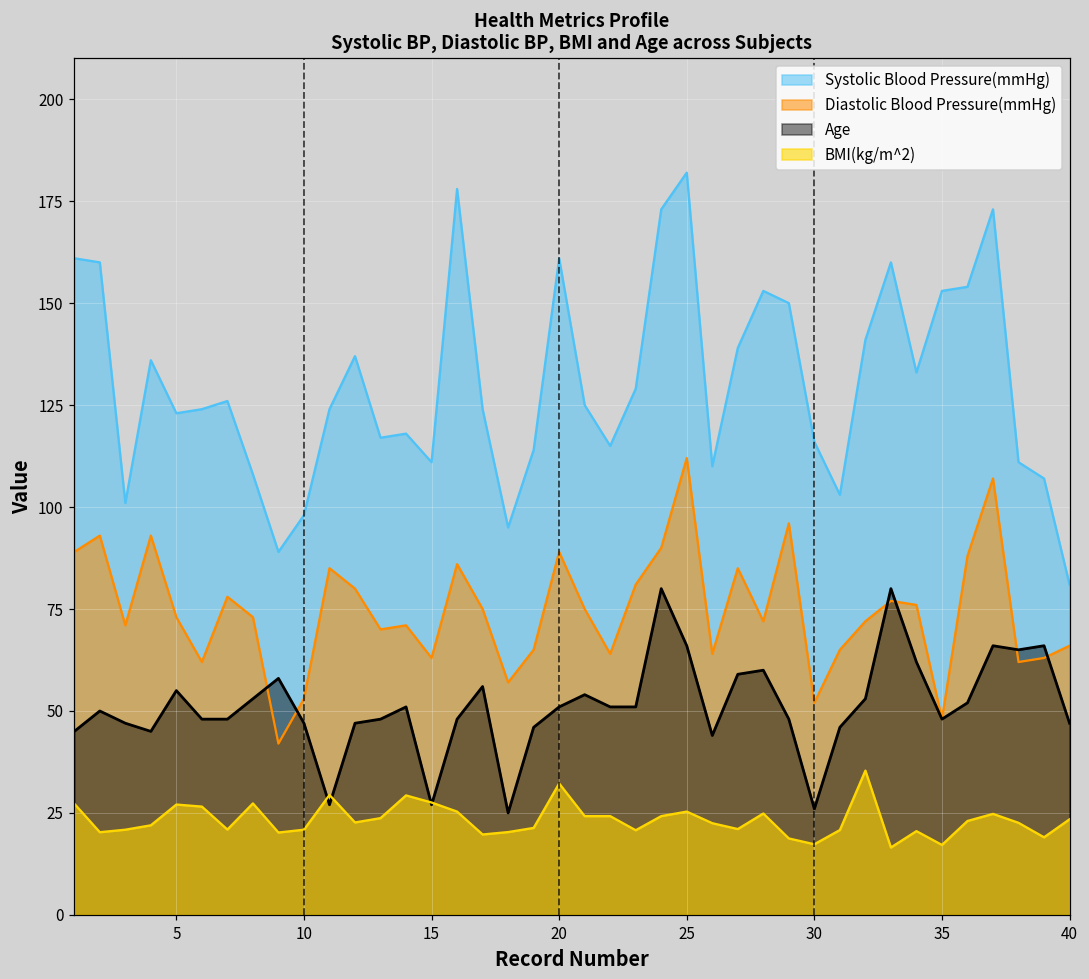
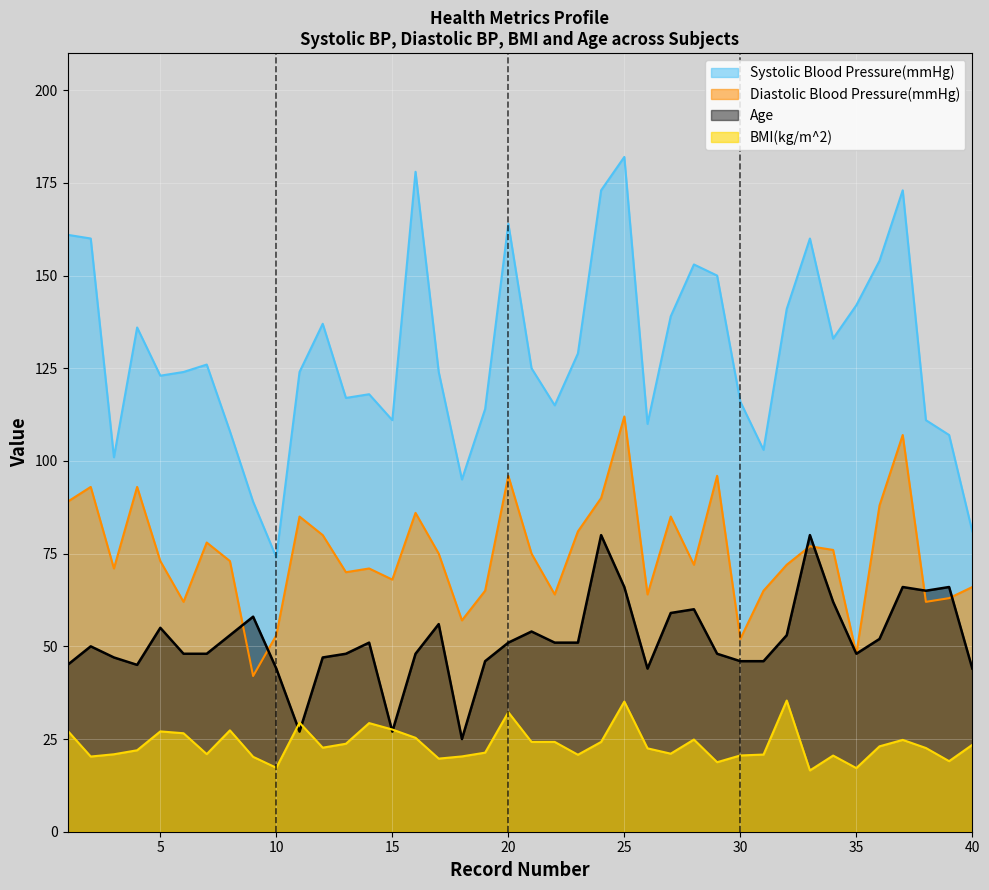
  {
    "Systolic Blood Pressure(mmHg)": {
      "5": 123,
-     "10": 98,
+     "10": 74,
      "15": 111,
-     "20": 161,
+     "20": 164,
      "25": 182,
      "30": 116,
-     "35": 153,
+     "35": 142,
      "40": 81
    },
    "Diastolic Blood Pressure(mmHg)": {
      "5": 73,
      "10": 53,
-     "15": 63,
-     "20": 89,
+     "15": 68,
+     "20": 96,
      "25": 112,
      "30": 52,
      "40": 66
    },
    "Age": {
      "5": 55,
-     "10": 47,
+     "10": 44,
      "20": 51,
      "25": 66,
-     "30": 26,
-     "40": 47
+     "30": 46,
+     "40": 44
    },
    "BMI(kg/m^2)": {
      "5": 27,
-     "10": 21,
+     "10": 17,
      "20": 32,
-     "25": 25,
-     "30": 17,
+     "25": 35,
+     "30": 21,
      "35": 17,
      "40": 23
    }
  }
